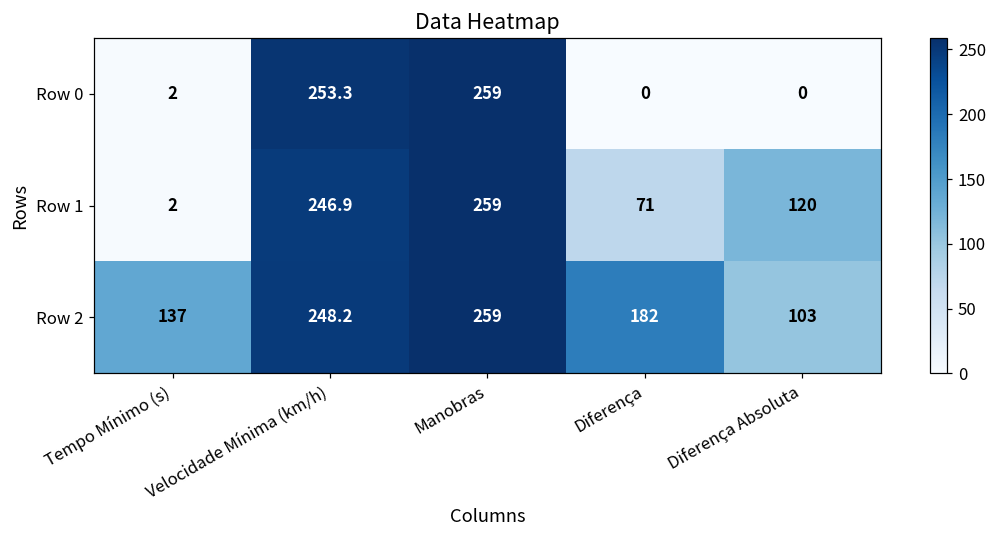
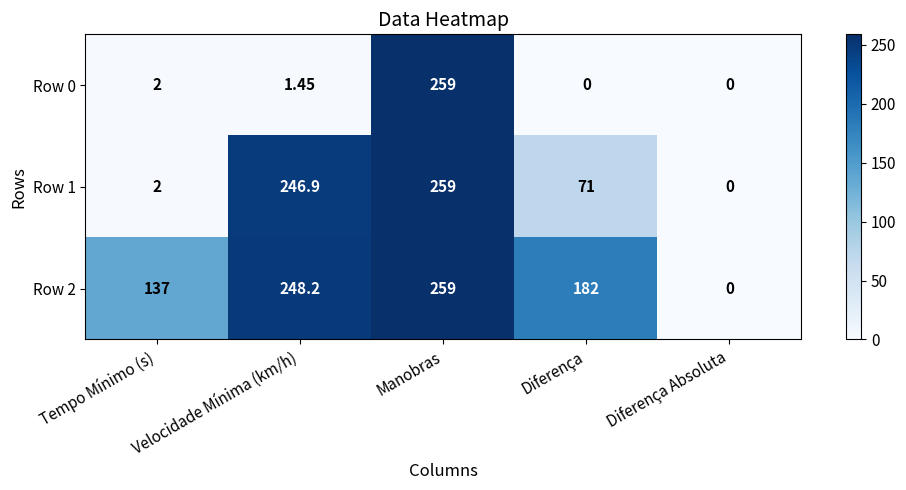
  {
    "Row 0": {
      "Tempo Mínimo (s)": 2,
-     "Velocidade Mínima (km/h)": 253.3,
+     "Velocidade Mínima (km/h)": 1.45,
      "Manobras": 259,
      "Diferença": 0,
      "Diferença Absoluta": 0
    },
    "Row 1": {
      "Tempo Mínimo (s)": 2,
      "Velocidade Mínima (km/h)": 246.9,
      "Manobras": 259,
      "Diferença": 71,
-     "Diferença Absoluta": 120
+     "Diferença Absoluta": 0
    },
    "Row 2": {
      "Tempo Mínimo (s)": 137,
      "Velocidade Mínima (km/h)": 248.2,
      "Manobras": 259,
      "Diferença": 182,
-     "Diferença Absoluta": 103
+     "Diferença Absoluta": 0
    }
  }
